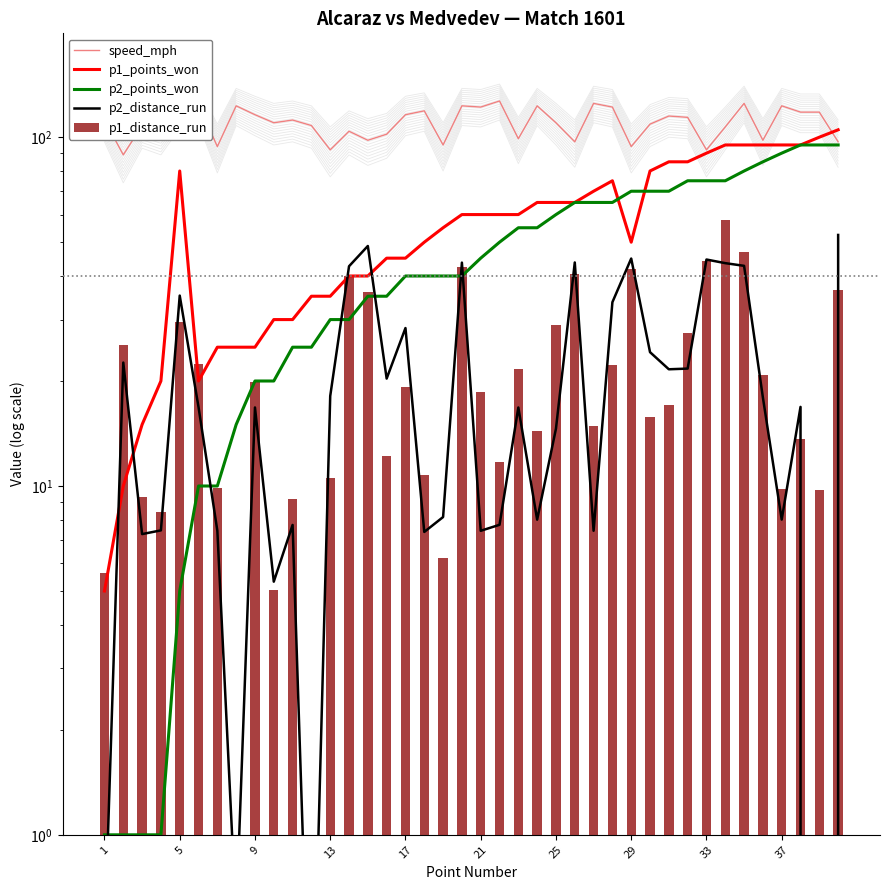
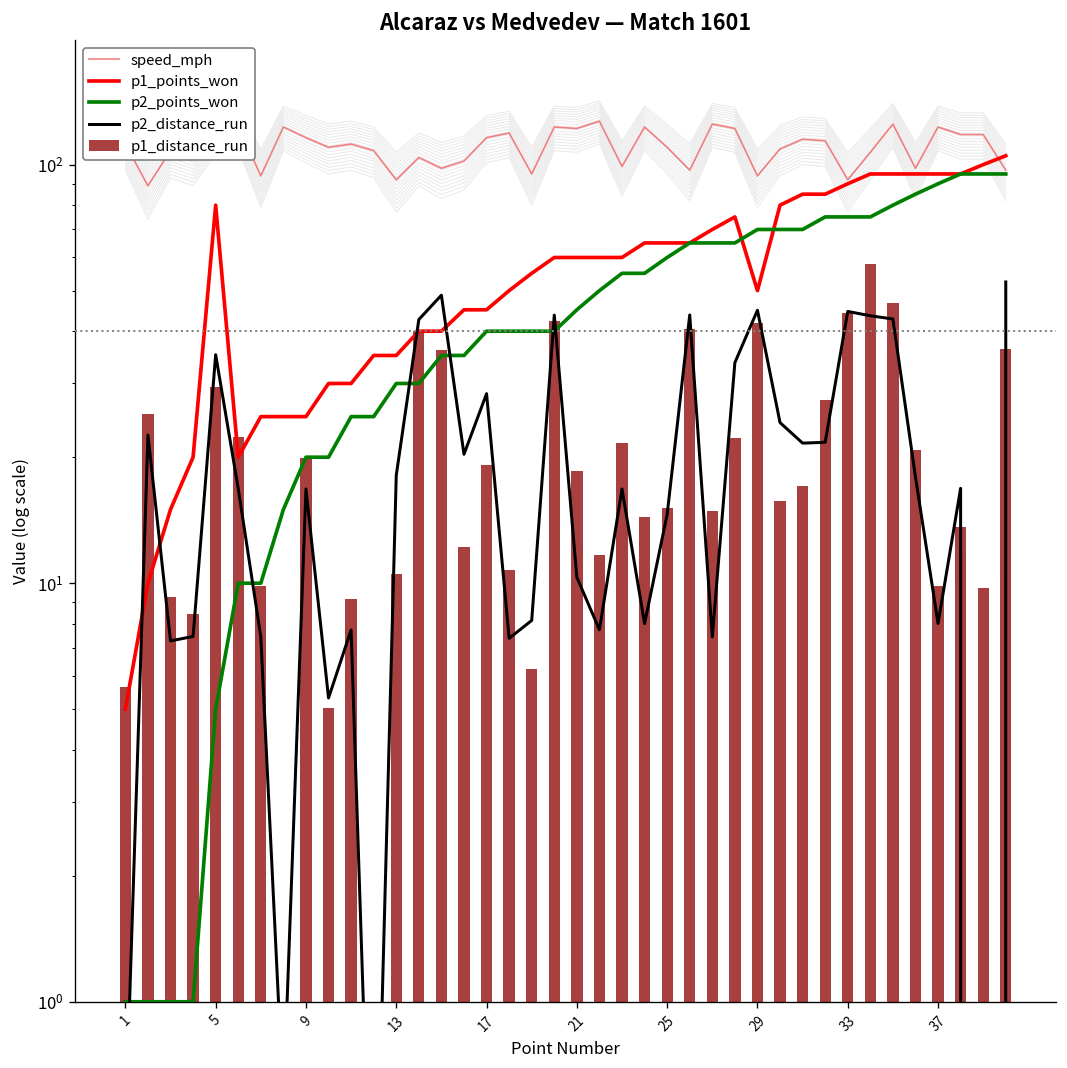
  {
    "p1_distance_run": {
      "1": 5.6,
      "5": 29,
      "9": 20,
      "13": 10.5,
      "17": 19,
      "21": 19,
-     "25": 29,
+     "25": 15.1,
      "29": 42,
      "33": 44,
      "37": 9.8
    },
    "p1_points_won": {
      "1": 5.0,
      "5": 80,
      "9": 25,
      "13": 35,
      "17": 45,
      "21": 60,
      "25": 65,
      "29": 50,
      "37": 95
    },
    "p2_points_won": {
      "1": 1.0,
      "5": 5.0,
      "9": 20,
      "13": 30,
      "17": 40,
      "21": 45,
      "25": 60,
      "29": 70,
      "33": 75,
      "37": 90
    },
    "p2_distance_run": {
      "5": 35,
      "9": 17,
      "13": 18,
      "17": 28,
-     "21": 7.4,
+     "21": 10.3,
      "25": 14.6,
      "29": 45,
      "33": 45,
      "37": 8.0
    }
  }
